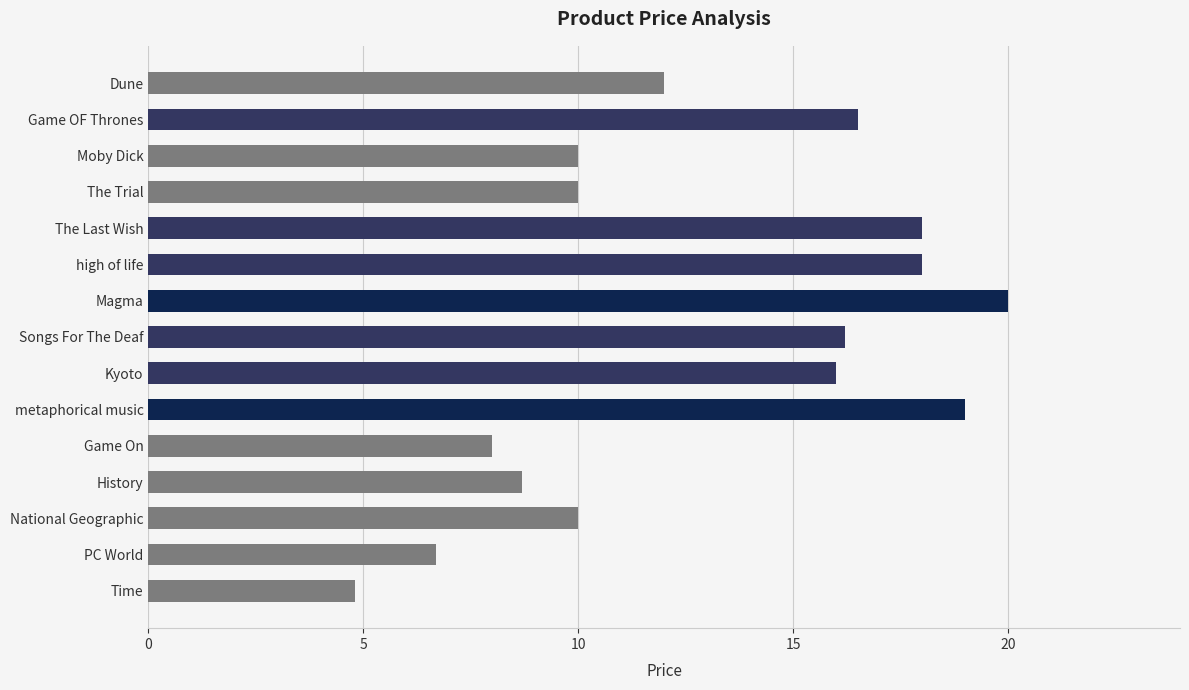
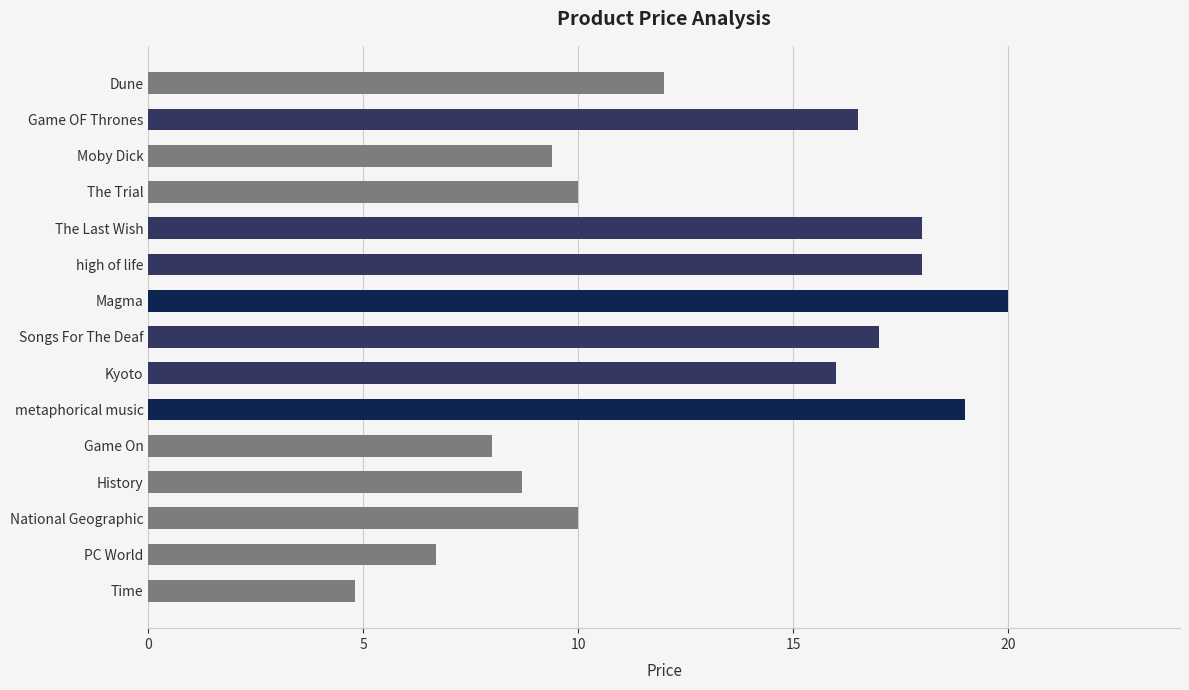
  {
    "Dune": 12.0,
    "Game OF Thrones": 16.5,
-   "Moby Dick": 10.0,
+   "Moby Dick": 9.4,
    "The Trial": 10.0,
    "The Last Wish": 18.0,
    "high of life": 18.0,
    "Magma": 20.0,
-   "Songs For The Deaf": 16.2,
+   "Songs For The Deaf": 17.0,
    "Kyoto": 16.0,
    "metaphorical music": 19.0,
    "Game On": 8.0,
    "History": 8.7,
    "National Geographic": 10.0,
    "PC World": 6.7,
    "Time": 4.8
  }
